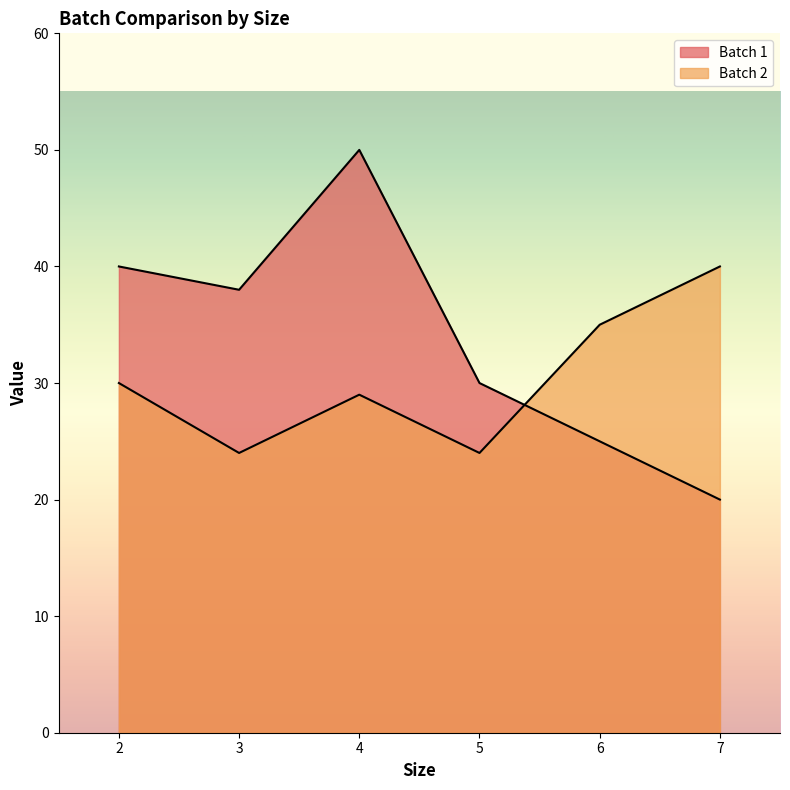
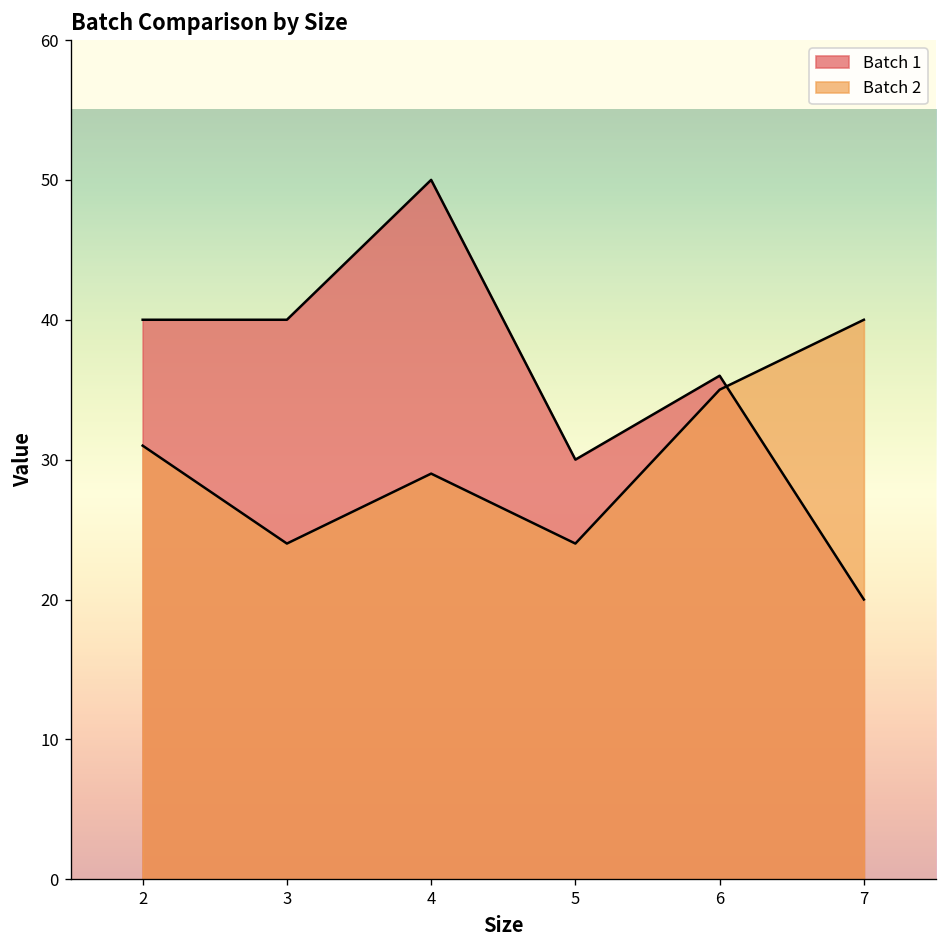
  {
    "Batch 1": {
      "2": 40,
-     "3": 38,
+     "3": 40,
      "4": 50,
      "5": 30,
-     "6": 25,
+     "6": 36,
      "7": 20
    },
    "Batch 2": {
-     "2": 30,
+     "2": 31,
      "3": 24,
      "4": 29,
      "5": 24,
      "6": 35,
      "7": 40
    }
  }
